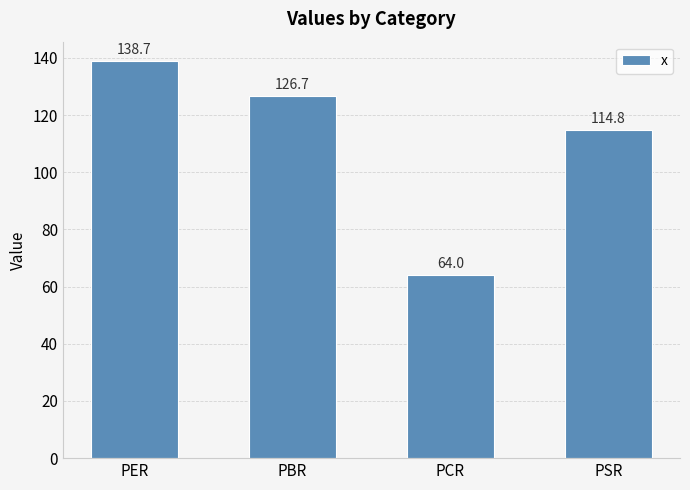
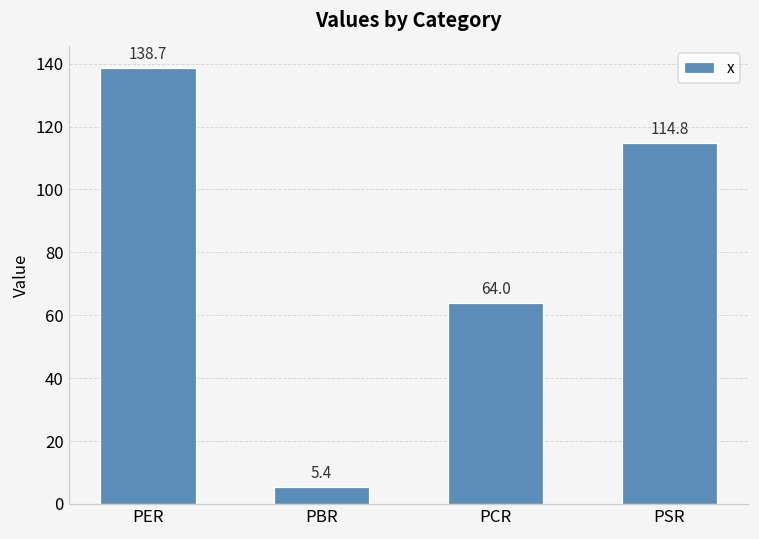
  {
    "PER": 138.7,
-   "PBR": 126.7,
+   "PBR": 5.4,
    "PCR": 64.0,
    "PSR": 114.8
  }
